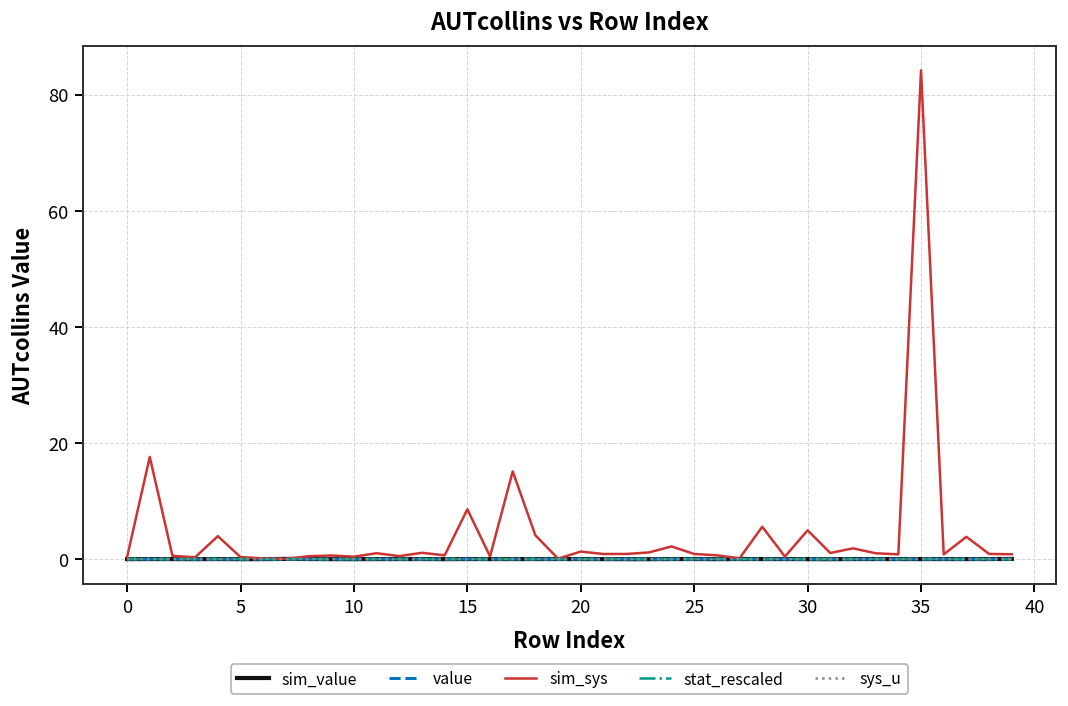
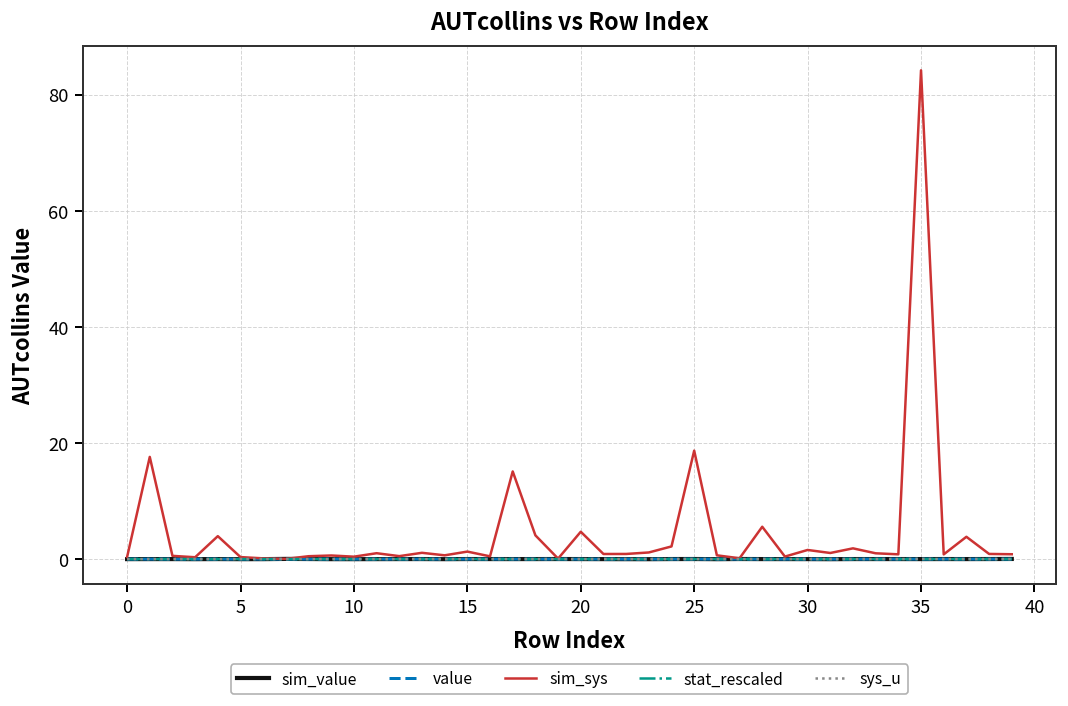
  {
    "sim_sys": {
-     "15": 9,
-     "20": 1,
-     "25": 1,
-     "30": 5,
+     "15": 1,
+     "20": 5,
+     "25": 19,
+     "30": 2,
      "35": 84
    }
  }
